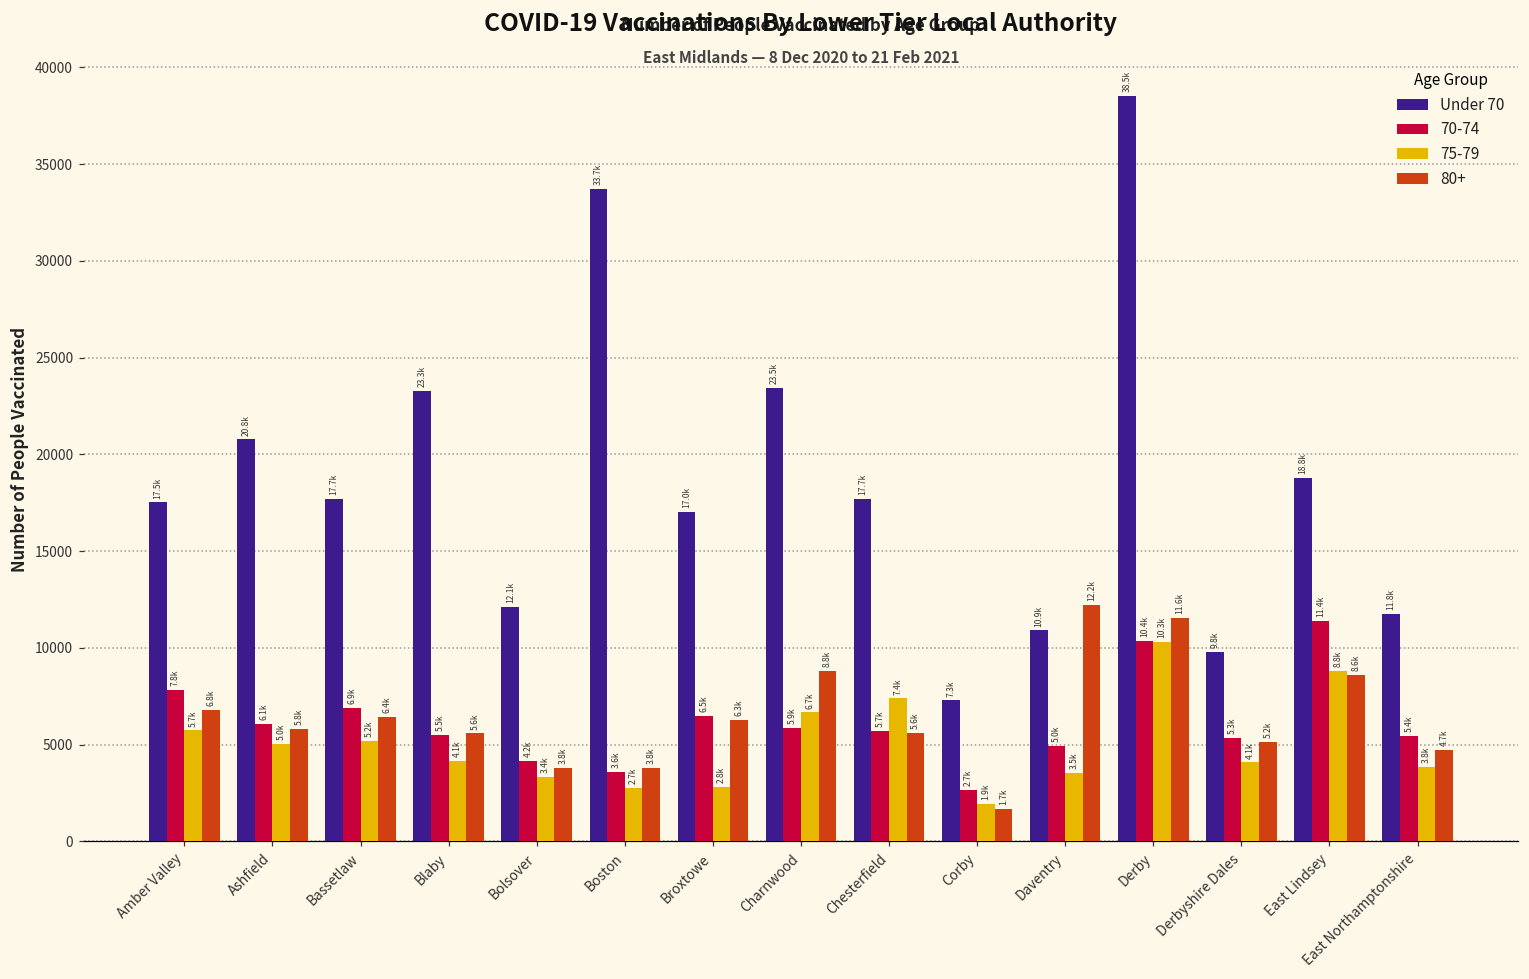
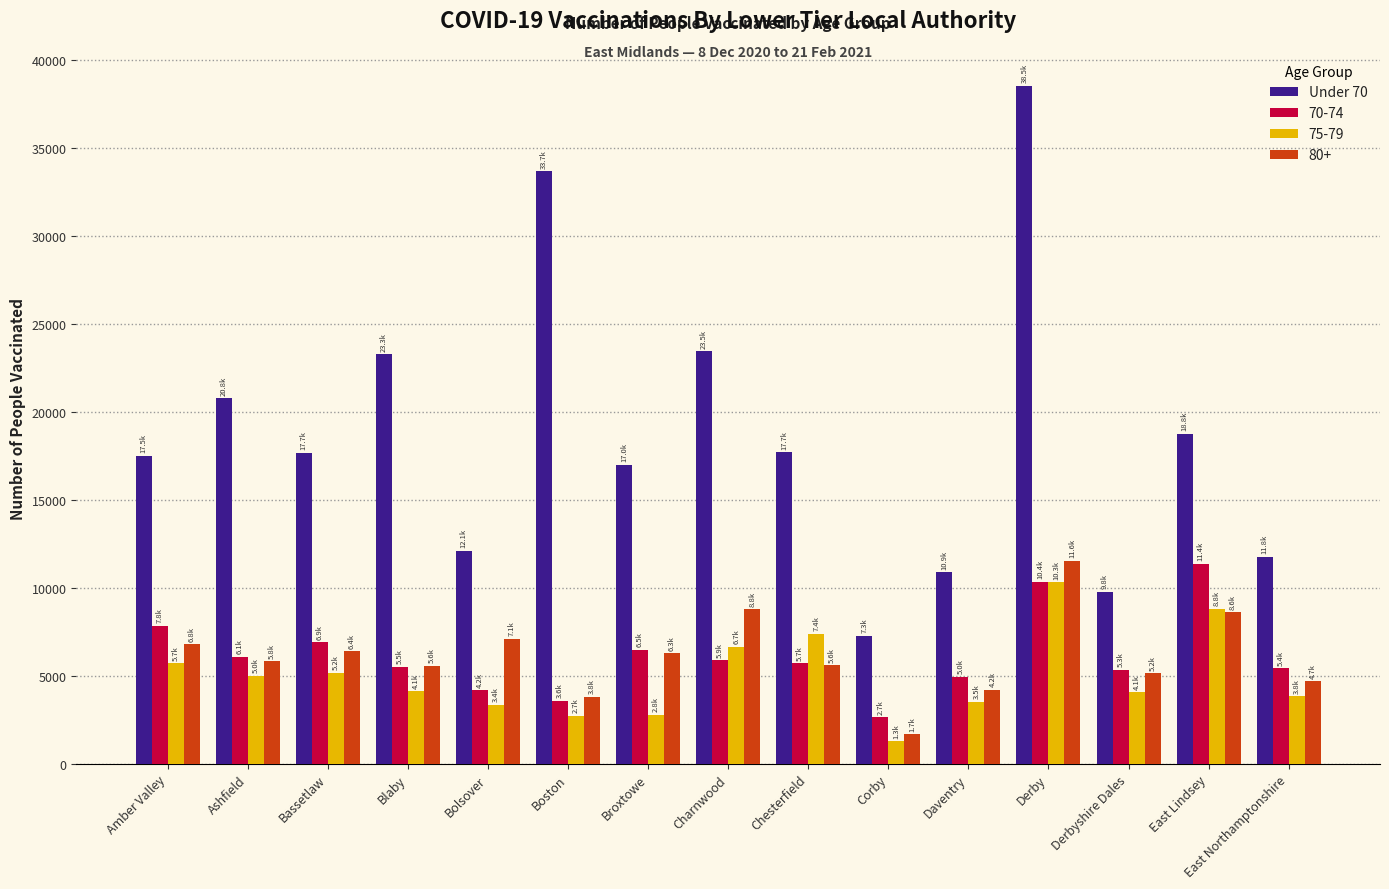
  {
    "Under 70": {
      "Amber Valley": "17.5k",
      "Ashfield": "20.8k",
      "Bassetlaw": "17.7k",
      "Blaby": "23.3k",
      "Bolsover": "12.1k",
      "Boston": "33.7k",
      "Broxtowe": "17.0k",
      "Charnwood": "23.5k",
      "Chesterfield": "17.7k",
      "Corby": "7.3k",
      "Daventry": "10.9k",
      "Derby": "38.5k",
      "Derbyshire Dales": "9.8k",
      "East Lindsey": "18.8k",
      "East Northamptonshire": "11.8k"
    },
    "70-74": {
      "Amber Valley": "7.8k",
      "Ashfield": "6.1k",
      "Bassetlaw": "6.9k",
      "Blaby": "5.5k",
      "Bolsover": "4.2k",
      "Boston": "3.6k",
      "Broxtowe": "6.5k",
      "Charnwood": "5.9k",
      "Chesterfield": "5.7k",
      "Corby": "2.7k",
      "Daventry": "5.0k",
      "Derby": "10.4k",
      "Derbyshire Dales": "5.3k",
      "East Lindsey": "11.4k",
      "East Northamptonshire": "5.4k"
    },
    "75-79": {
      "Amber Valley": "5.7k",
      "Ashfield": "5.0k",
      "Bassetlaw": "5.2k",
      "Blaby": "4.1k",
      "Bolsover": "3.4k",
      "Boston": "2.7k",
      "Broxtowe": "2.8k",
      "Charnwood": "6.7k",
      "Chesterfield": "7.4k",
-     "Corby": "1.9k",
+     "Corby": "1.3k",
      "Daventry": "3.5k",
      "Derby": "10.3k",
      "Derbyshire Dales": "4.1k",
      "East Lindsey": "8.8k",
      "East Northamptonshire": "3.8k"
    },
    "80+": {
      "Amber Valley": "6.8k",
      "Ashfield": "5.8k",
      "Bassetlaw": "6.4k",
      "Blaby": "5.6k",
-     "Bolsover": "3.8k",
+     "Bolsover": "7.1k",
      "Boston": "3.8k",
      "Broxtowe": "6.3k",
      "Charnwood": "8.8k",
      "Chesterfield": "5.6k",
      "Corby": "1.7k",
-     "Daventry": "12.2k",
+     "Daventry": "4.2k",
      "Derby": "11.6k",
      "Derbyshire Dales": "5.2k",
      "East Lindsey": "8.6k",
      "East Northamptonshire": "4.7k"
    }
  }
